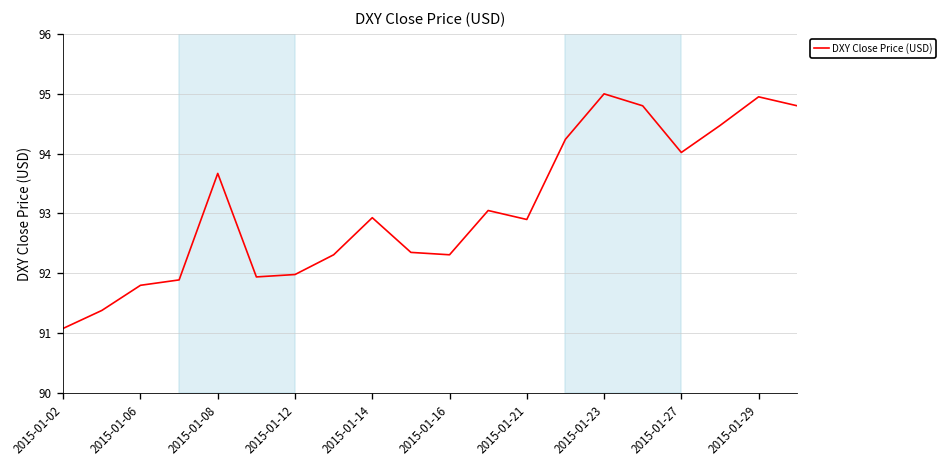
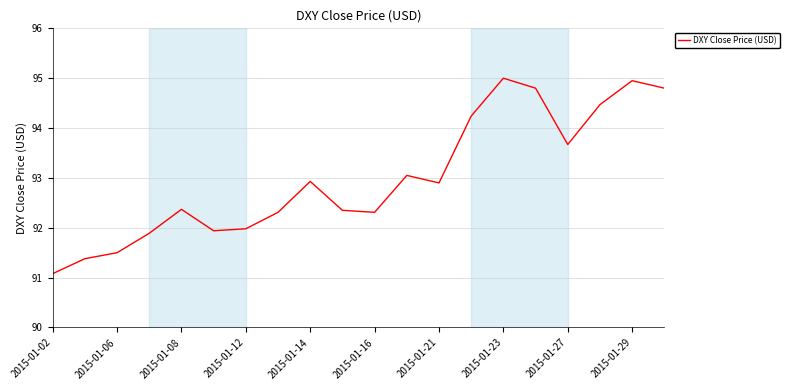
  {
    "2015-01-02": 91.1,
-   "2015-01-06": 91.8,
-   "2015-01-08": 93.7,
+   "2015-01-06": 91.5,
+   "2015-01-08": 92.4,
    "2015-01-12": 92.0,
    "2015-01-14": 92.9,
    "2015-01-16": 92.3,
    "2015-01-21": 92.9,
    "2015-01-23": 95.0,
-   "2015-01-27": 94.0,
+   "2015-01-27": 93.7,
    "2015-01-29": 95.0
  }
